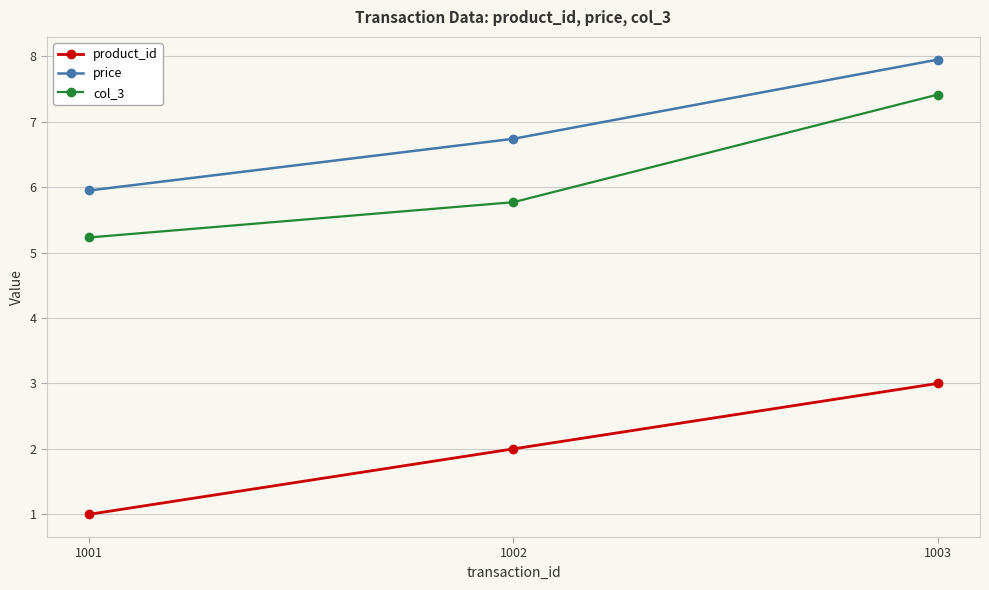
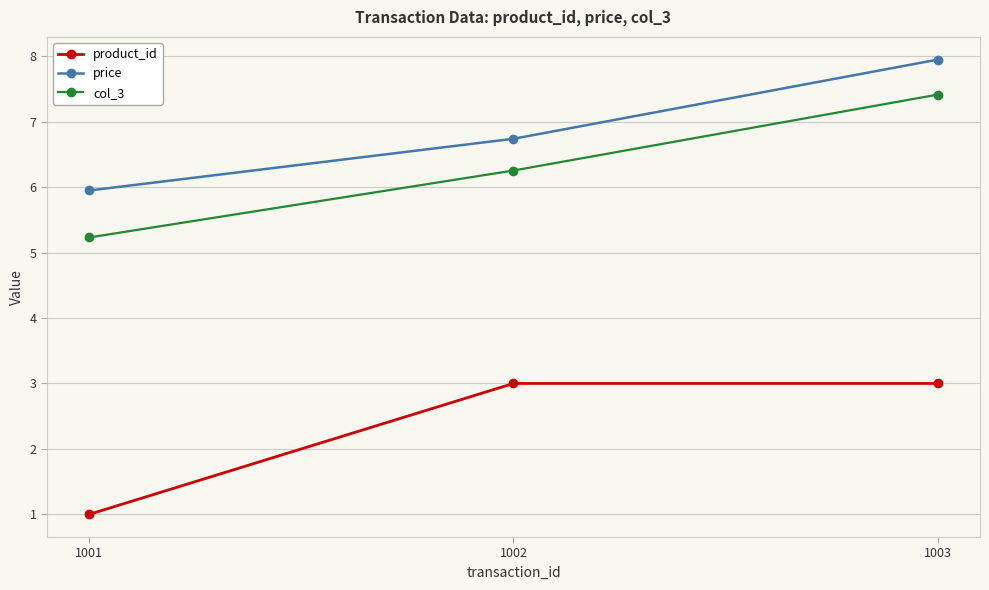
  {
    "product_id": {
      "1001": 1,
-     "1002": 2,
+     "1002": 3,
      "1003": 3
    },
    "price": {
      "1001": 6.0,
      "1002": 6.7,
      "1003": 8.0
    },
    "col_3": {
      "1001": 5.2,
-     "1002": 5.8,
+     "1002": 6.3,
      "1003": 7.4
    }
  }
